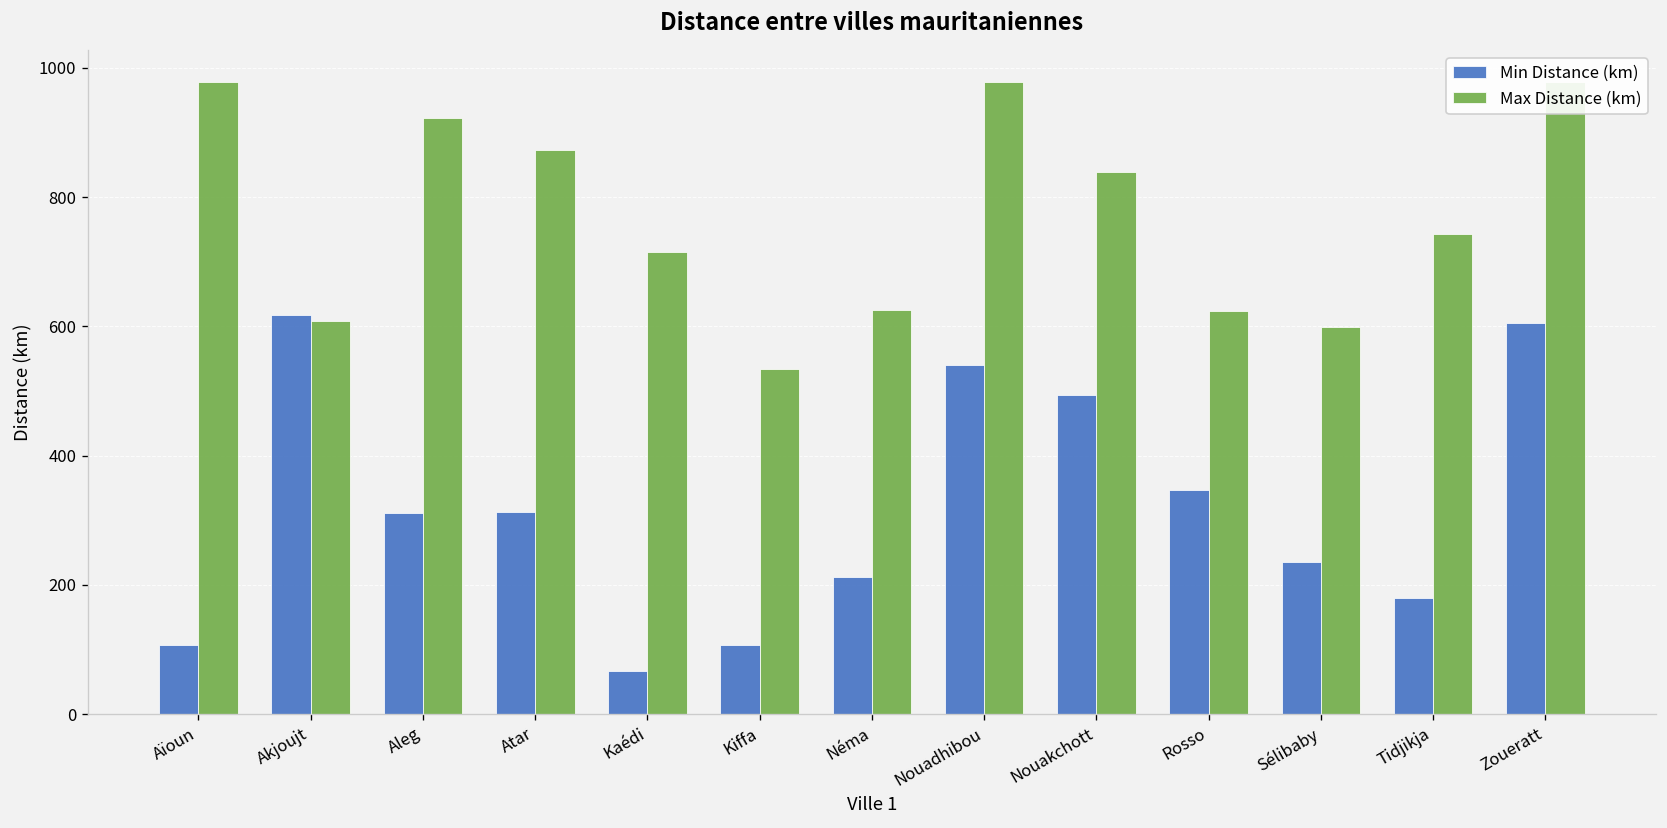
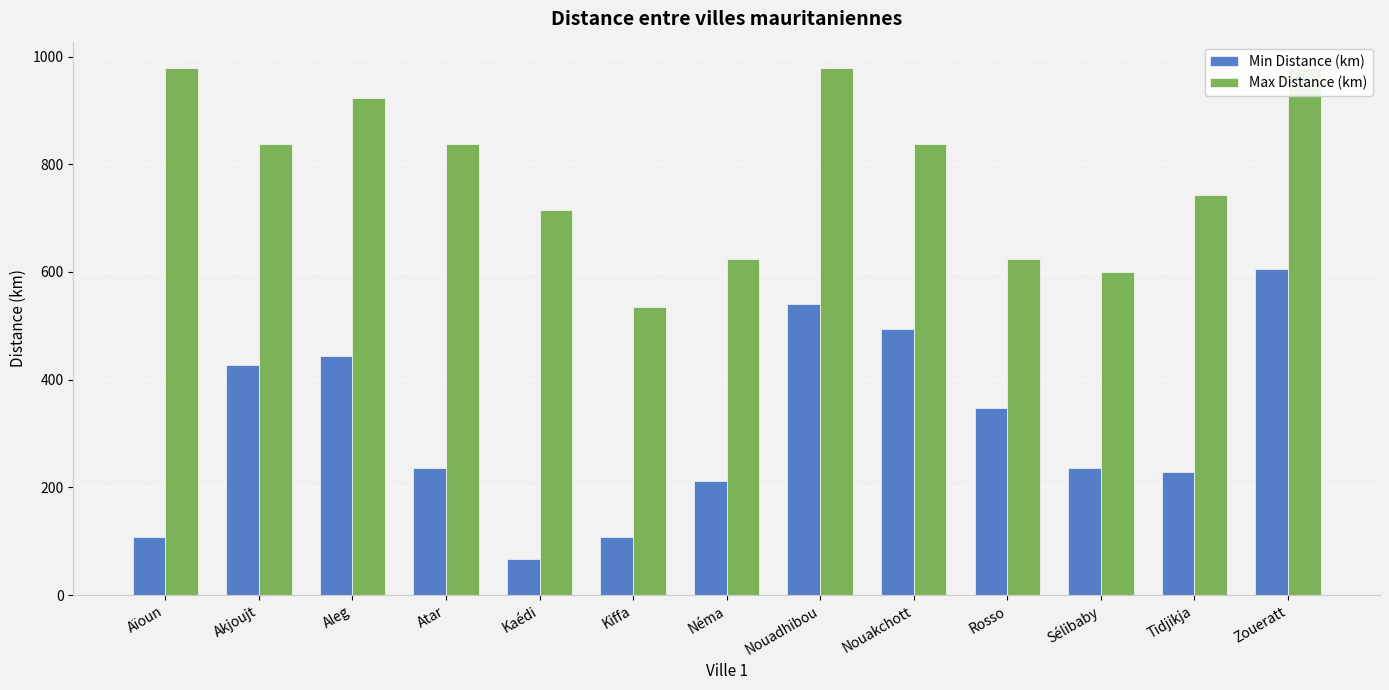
  {
    "Min Distance (km)": {
      "Aïoun": 110,
-     "Akjoujt": 620,
-     "Aleg": 310,
-     "Atar": 310,
+     "Akjoujt": 430,
+     "Aleg": 440,
+     "Atar": 240,
      "Kaédi": 70,
      "Kiffa": 110,
      "Néma": 210,
      "Nouadhibou": 540,
      "Nouakchott": 490,
      "Rosso": 350,
      "Sélibaby": 240,
-     "Tidjikja": 180,
+     "Tidjikja": 230,
      "Zoueratt": 610
    },
    "Max Distance (km)": {
      "Aïoun": 980,
-     "Akjoujt": 610,
+     "Akjoujt": 840,
      "Aleg": 920,
-     "Atar": 870,
+     "Atar": 840,
      "Kaédi": 720,
      "Kiffa": 530,
      "Néma": 620,
      "Nouadhibou": 980,
      "Nouakchott": 840,
      "Rosso": 620,
      "Sélibaby": 600,
      "Tidjikja": 740
    }
  }
